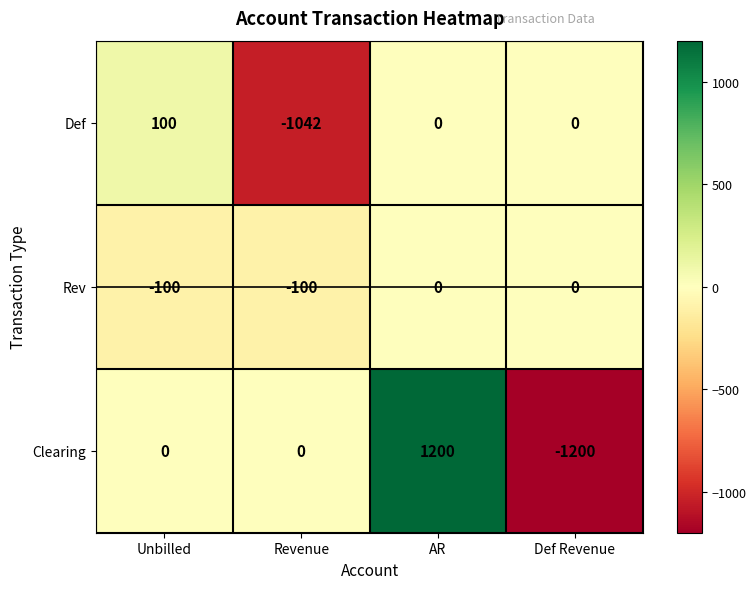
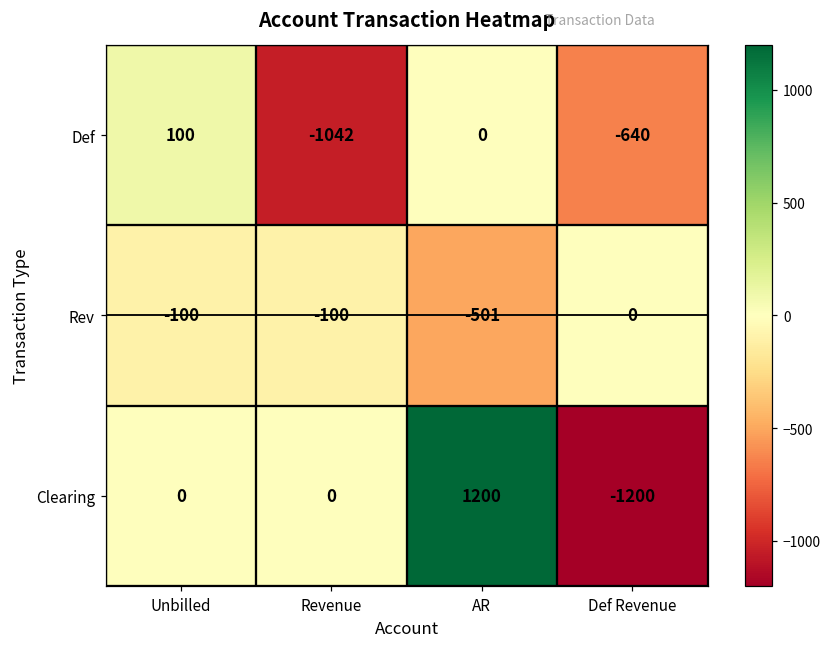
  {
    "Def": {
      "Unbilled": 100,
      "Revenue": -1042,
      "AR": 0,
-     "Def Revenue": 0
+     "Def Revenue": -640
    },
    "Rev": {
      "Unbilled": -100,
      "Revenue": -100,
-     "AR": 0,
+     "AR": -501,
      "Def Revenue": 0
    },
    "Clearing": {
      "Unbilled": 0,
      "Revenue": 0,
      "AR": 1200,
      "Def Revenue": -1200
    }
  }
